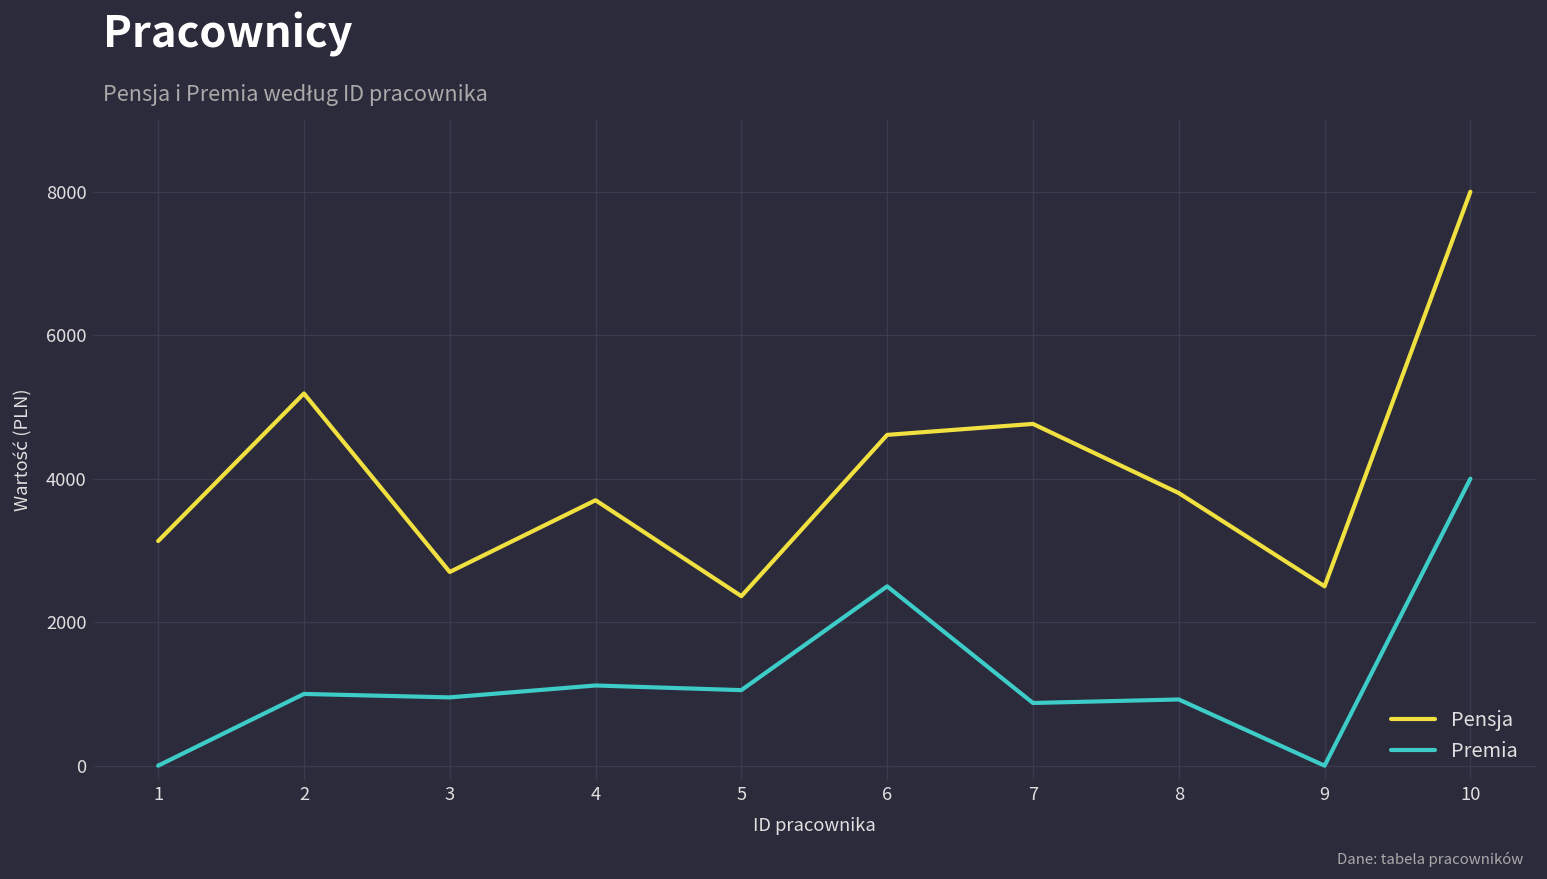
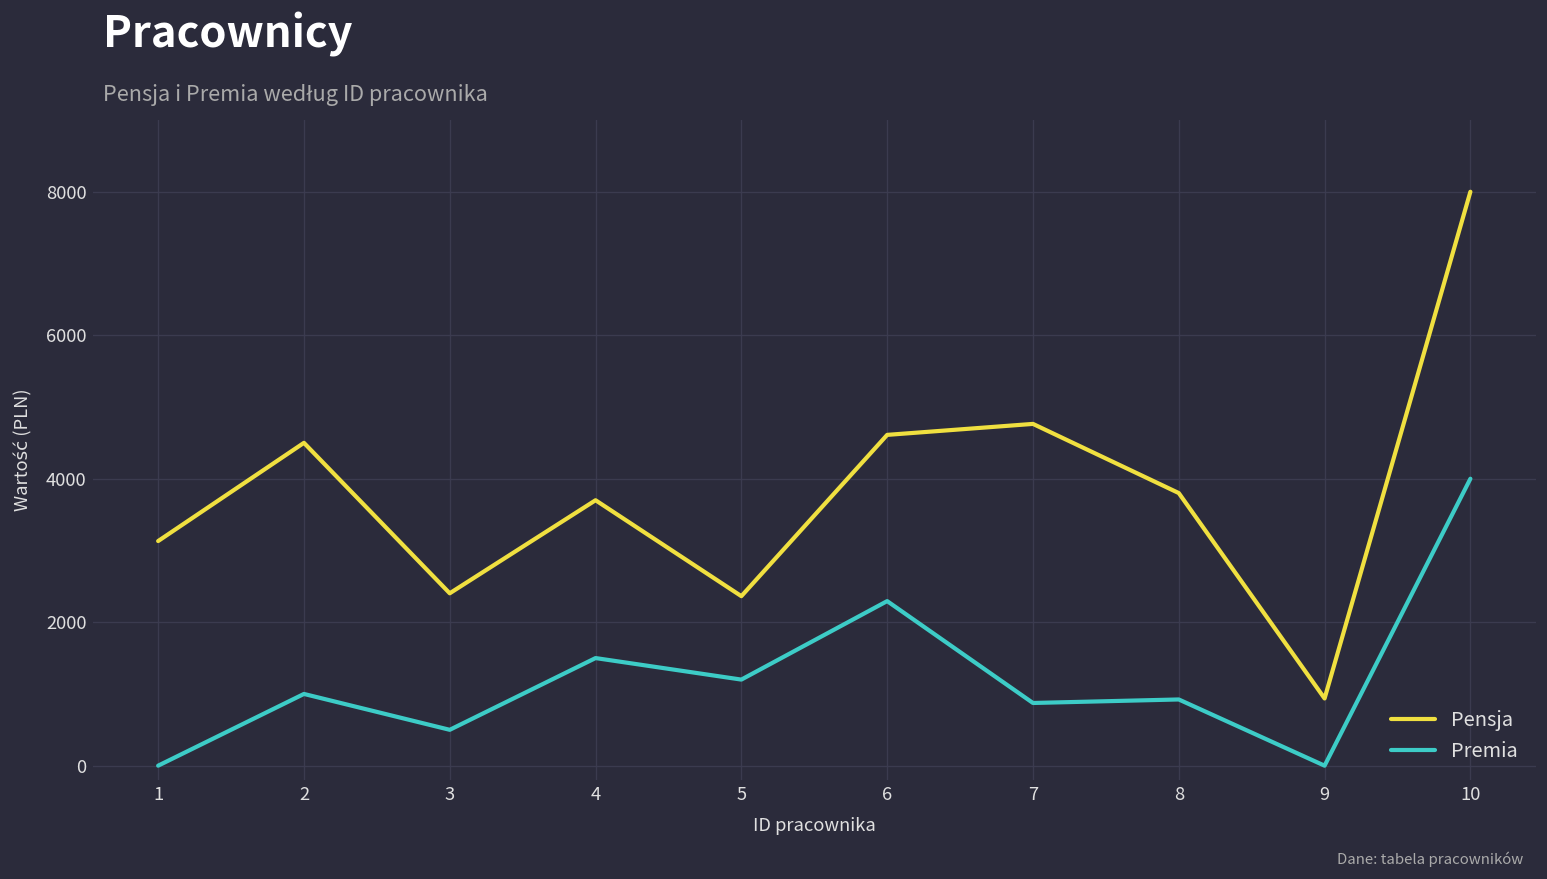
  {
    "Pensja": {
      "1": 3100,
-     "2": 5200,
-     "3": 2700,
+     "2": 4500,
+     "3": 2400,
      "4": 3700,
      "5": 2400,
      "6": 4600,
      "7": 4800,
      "8": 3800,
-     "9": 2500,
+     "9": 900,
      "10": 8000
    },
    "Premia": {
      "1": 0,
      "2": 1000,
-     "3": 1000,
-     "4": 1100,
-     "5": 1100,
-     "6": 2500,
+     "3": 500,
+     "4": 1500,
+     "5": 1200,
+     "6": 2300,
      "7": 900,
      "8": 900,
      "9": 0,
      "10": 4000
    }
  }
